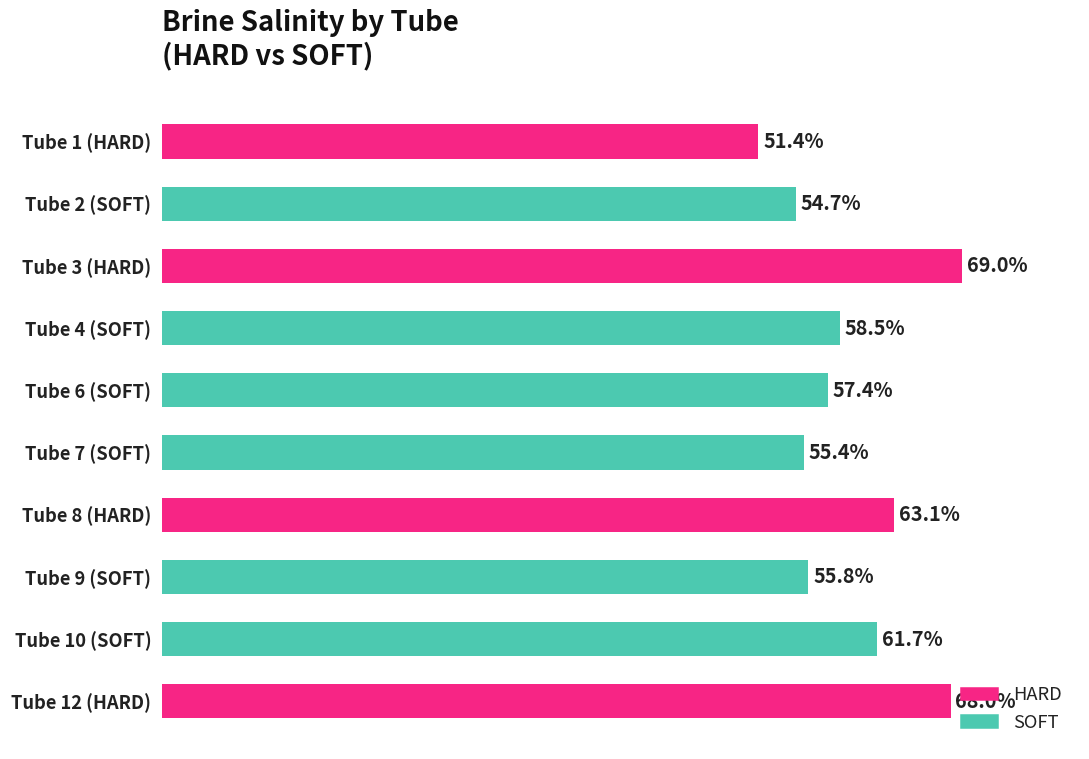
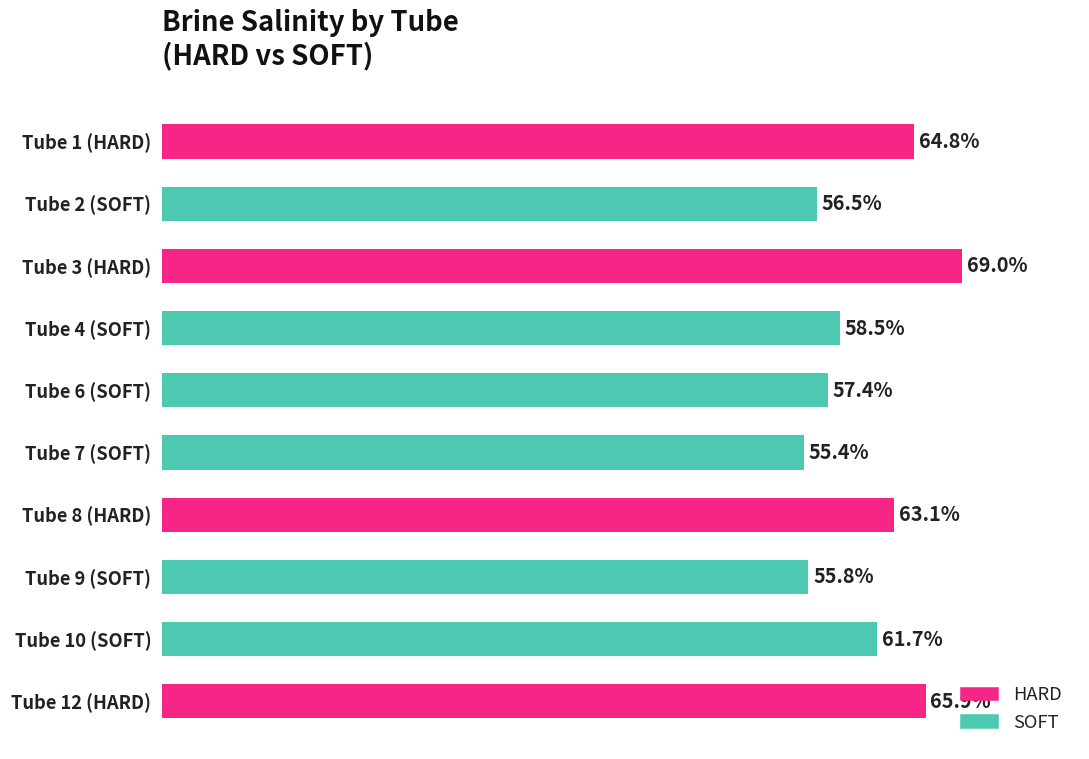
  {
-   "Tube 1 (HARD)": "51.4%",
-   "Tube 2 (SOFT)": "54.7%",
+   "Tube 1 (HARD)": "64.8%",
+   "Tube 2 (SOFT)": "56.5%",
    "Tube 3 (HARD)": "69.0%",
    "Tube 4 (SOFT)": "58.5%",
    "Tube 6 (SOFT)": "57.4%",
    "Tube 7 (SOFT)": "55.4%",
    "Tube 8 (HARD)": "63.1%",
    "Tube 9 (SOFT)": "55.8%",
    "Tube 10 (SOFT)": "61.7%",
-   "Tube 12 (HARD)": "68.0%"
+   "Tube 12 (HARD)": "65.9%"
  }
